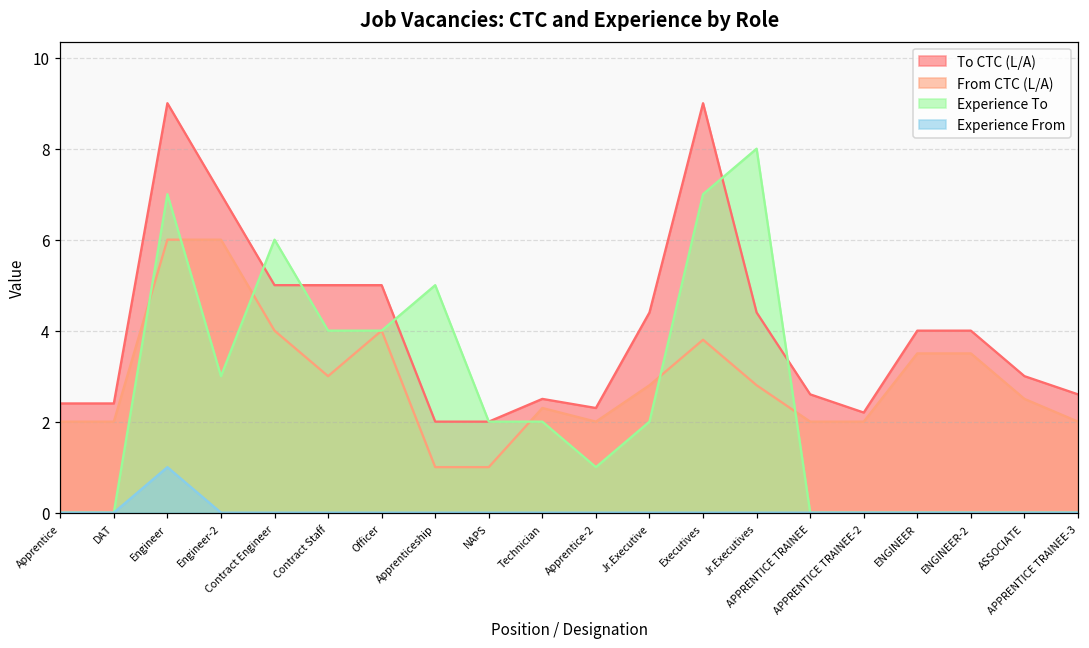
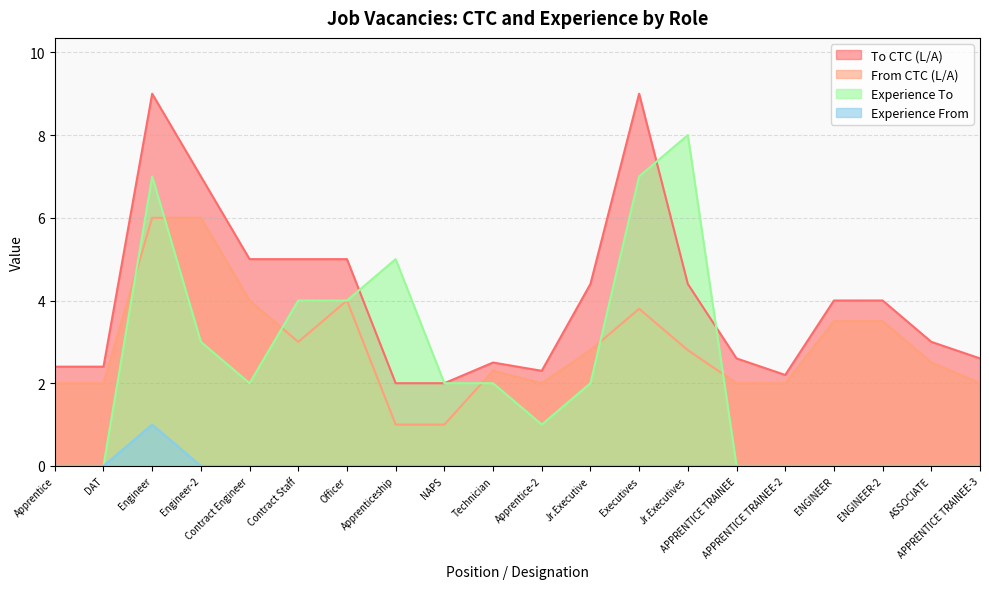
  {
    "Experience To": {
      "Engineer": 7,
      "Engineer-2": 3,
-     "Contract Engineer": 6,
+     "Contract Engineer": 2,
      "Contract Staff": 4,
      "Apprenticeship": 5,
      "Technician": 2,
      "Apprentice-2": 1,
      "Jr.Executive": 2,
      "Executives": 7,
      "Jr.Executives": 8
    },
    "Experience From": {
      "Engineer": 1,
      "Engineer-2": 0,
      "Contract Engineer": 0,
      "Contract Staff": 0,
      "Officer": 0,
      "Apprenticeship": 0,
      "NAPS": 0,
      "Technician": 0,
      "Apprentice-2": 0,
      "Jr.Executive": 0,
      "Executives": 0,
      "Jr.Executives": 0
    }
  }
